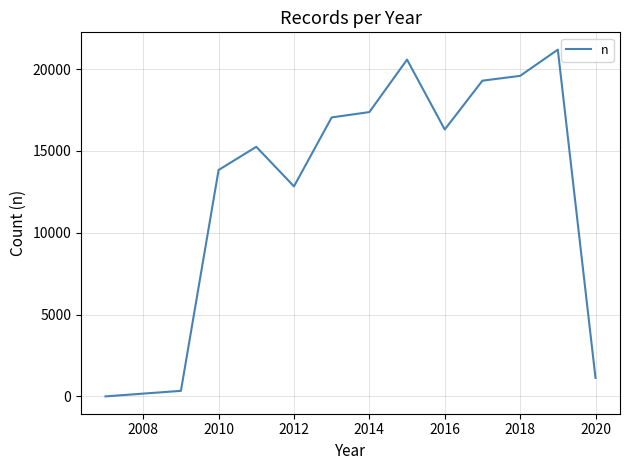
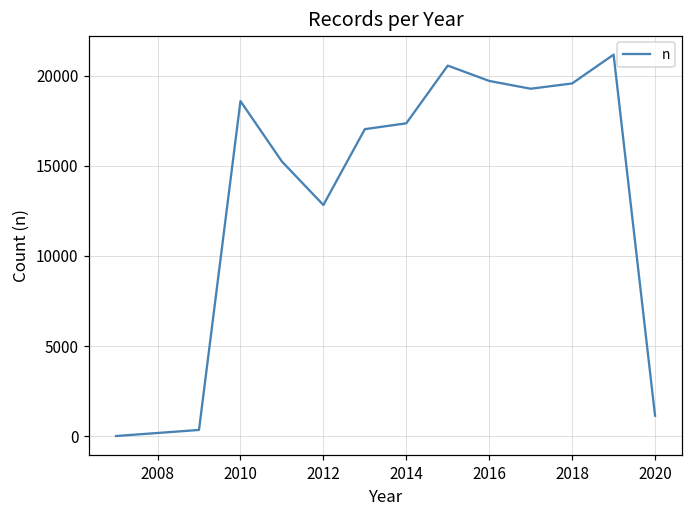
  {
-   "2010": 13800,
+   "2010": 18600,
    "2012": 12800,
    "2014": 17400,
-   "2016": 16300,
+   "2016": 19700,
    "2018": 19600,
    "2020": 1100
  }
